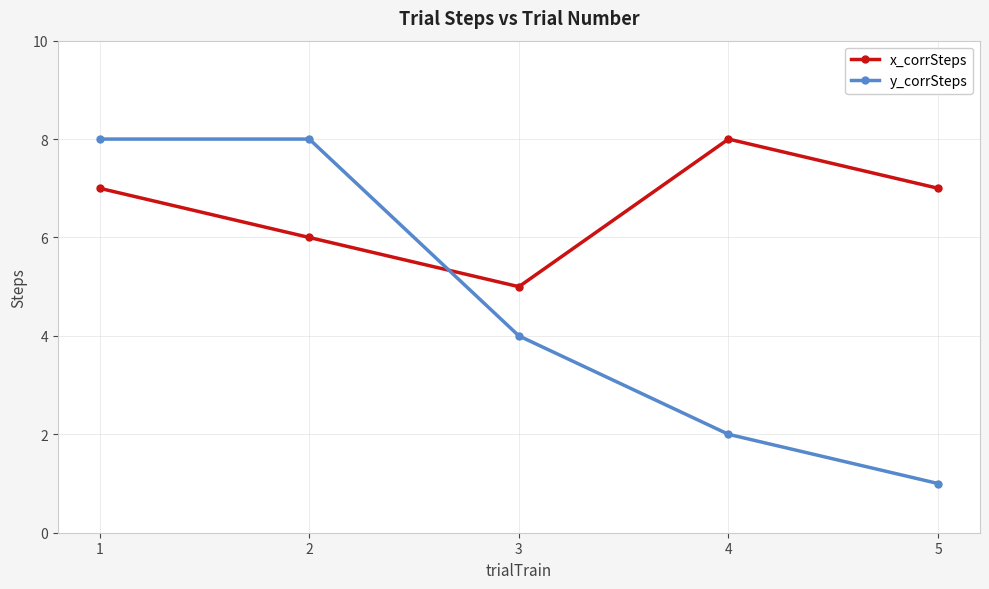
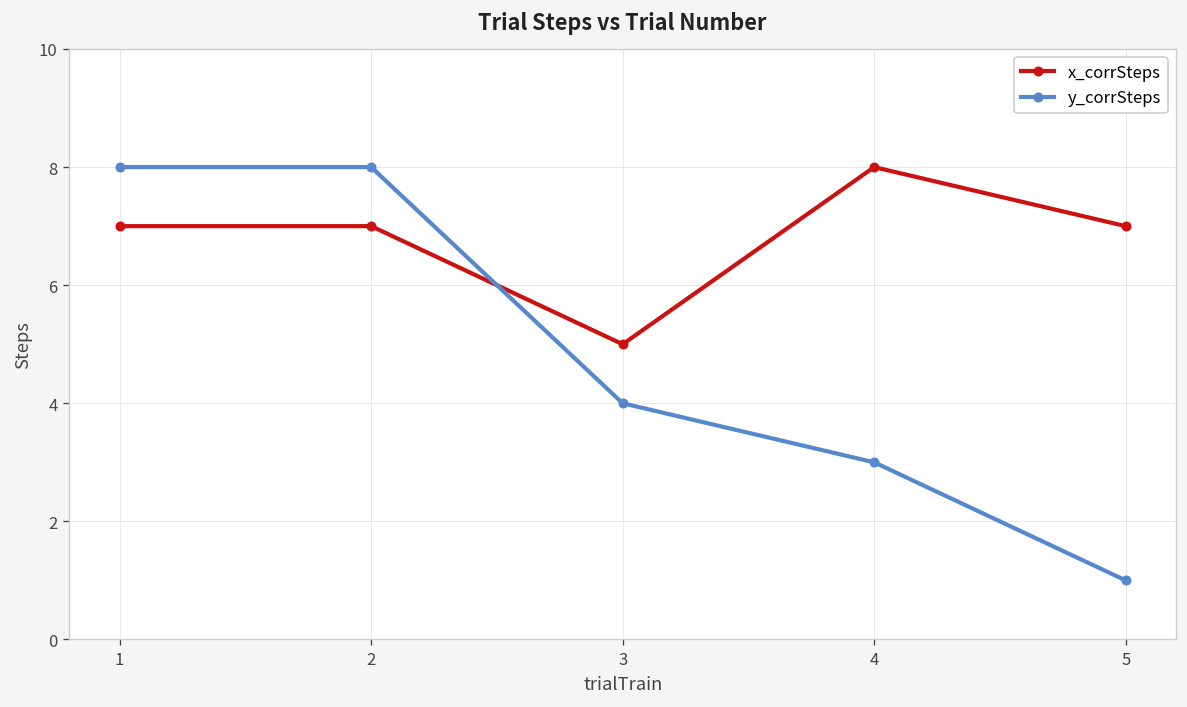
  {
    "x_corrSteps": {
      "1": 7,
-     "2": 6,
+     "2": 7,
      "3": 5,
      "4": 8,
      "5": 7
    },
    "y_corrSteps": {
      "1": 8,
      "2": 8,
      "3": 4,
-     "4": 2,
+     "4": 3,
      "5": 1
    }
  }
